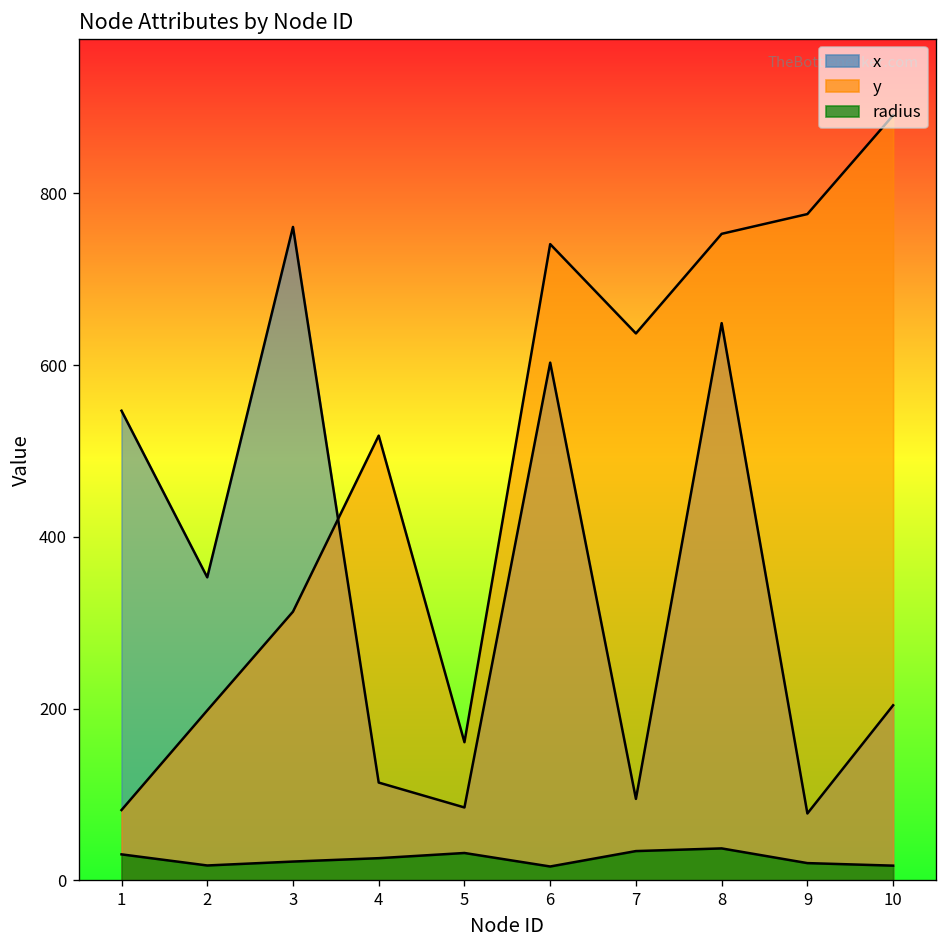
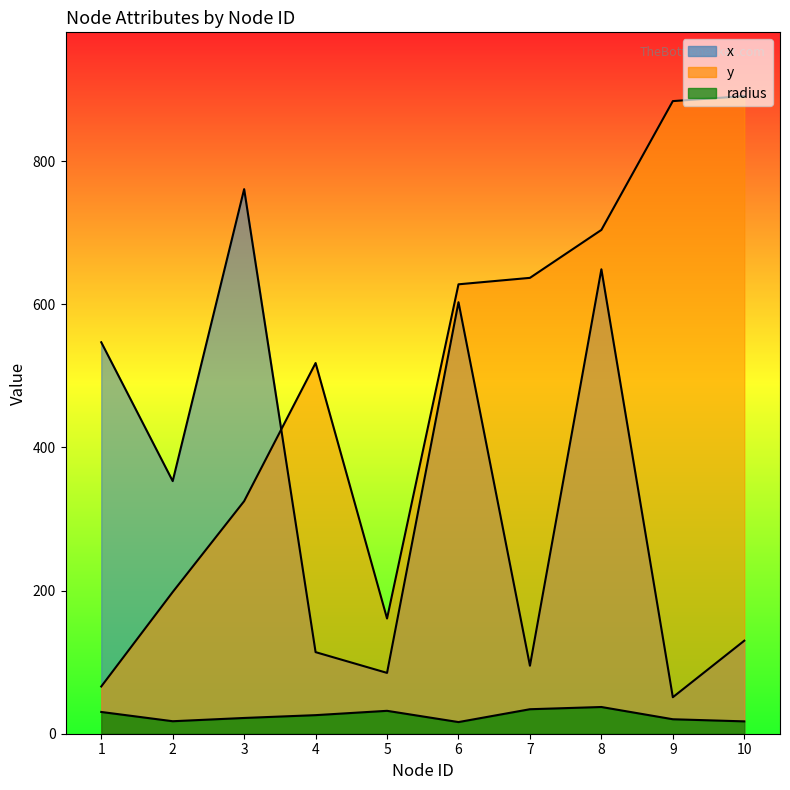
  {
    "x": {
      "1": 550,
      "2": 350,
      "3": 760,
      "4": 110,
      "5": 90,
      "6": 600,
      "7": 100,
      "8": 650,
-     "9": 80,
-     "10": 200
+     "9": 50,
+     "10": 130
    },
    "y": {
-     "1": 80,
+     "1": 70,
      "2": 200,
-     "3": 310,
+     "3": 330,
      "4": 520,
      "5": 160,
-     "6": 740,
+     "6": 630,
      "7": 640,
-     "8": 750,
-     "9": 780
+     "8": 700,
+     "9": 880
    },
    "radius": {
      "1": 30,
      "2": 20,
      "3": 20,
      "4": 30,
      "5": 30,
      "6": 20,
      "7": 30,
      "8": 40,
      "9": 20,
      "10": 20
    }
  }
